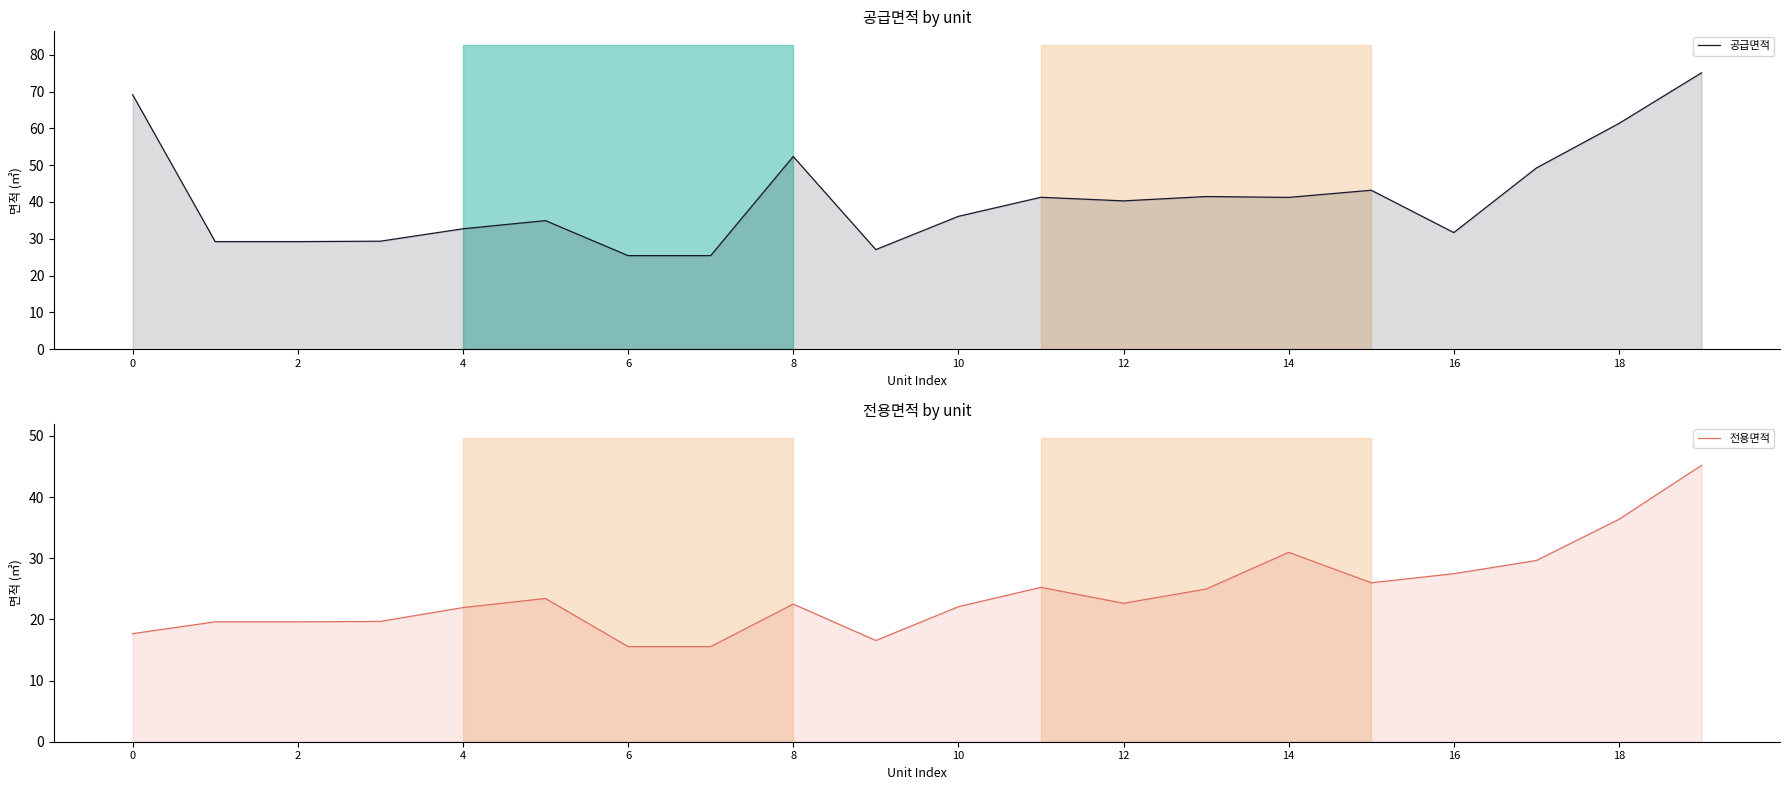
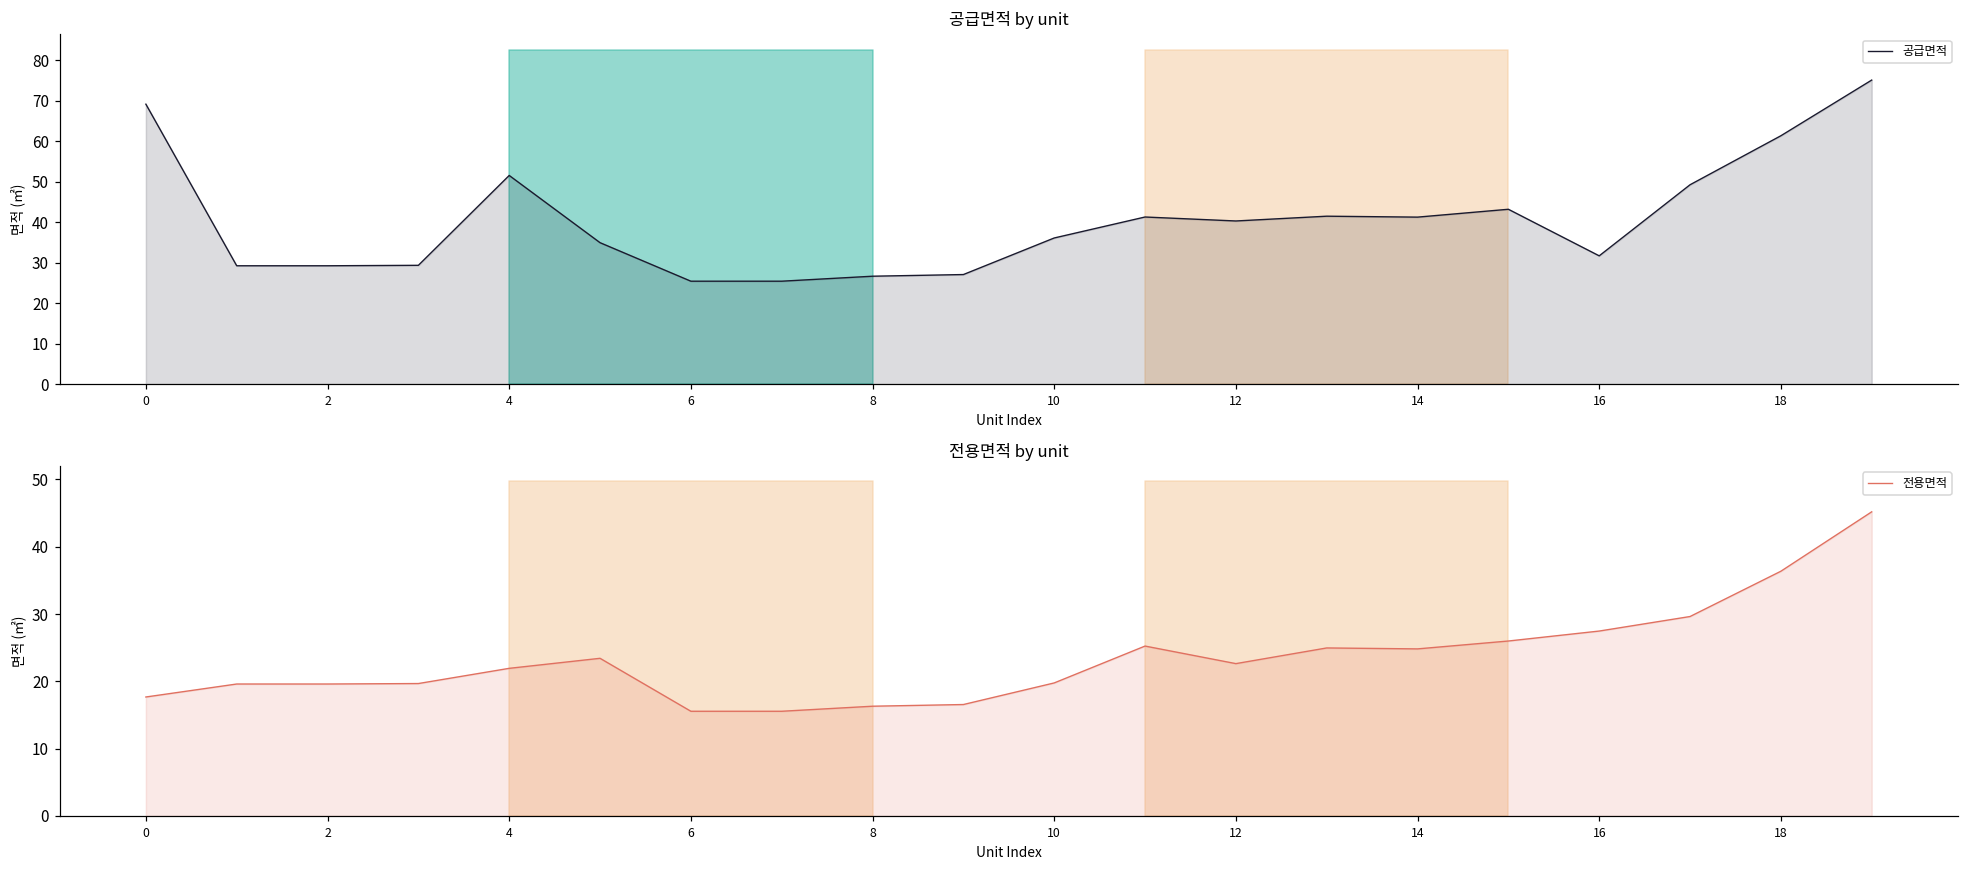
  {
    "공급면적 by unit": {
      "공급면적": {
        "0": 69,
        "2": 29,
-       "4": 33,
+       "4": 52,
        "6": 25,
-       "8": 52,
+       "8": 27,
        "10": 36,
        "12": 40,
        "14": 41,
        "16": 32,
        "18": 61
      }
    },
    "전용면적 by unit": {
      "전용면적": {
        "0": 18,
        "2": 20,
        "4": 22,
        "6": 16,
-       "8": 23,
-       "10": 22,
+       "8": 16,
+       "10": 20,
        "12": 23,
-       "14": 31,
+       "14": 25,
        "16": 27,
        "18": 36
      }
    }
  }
